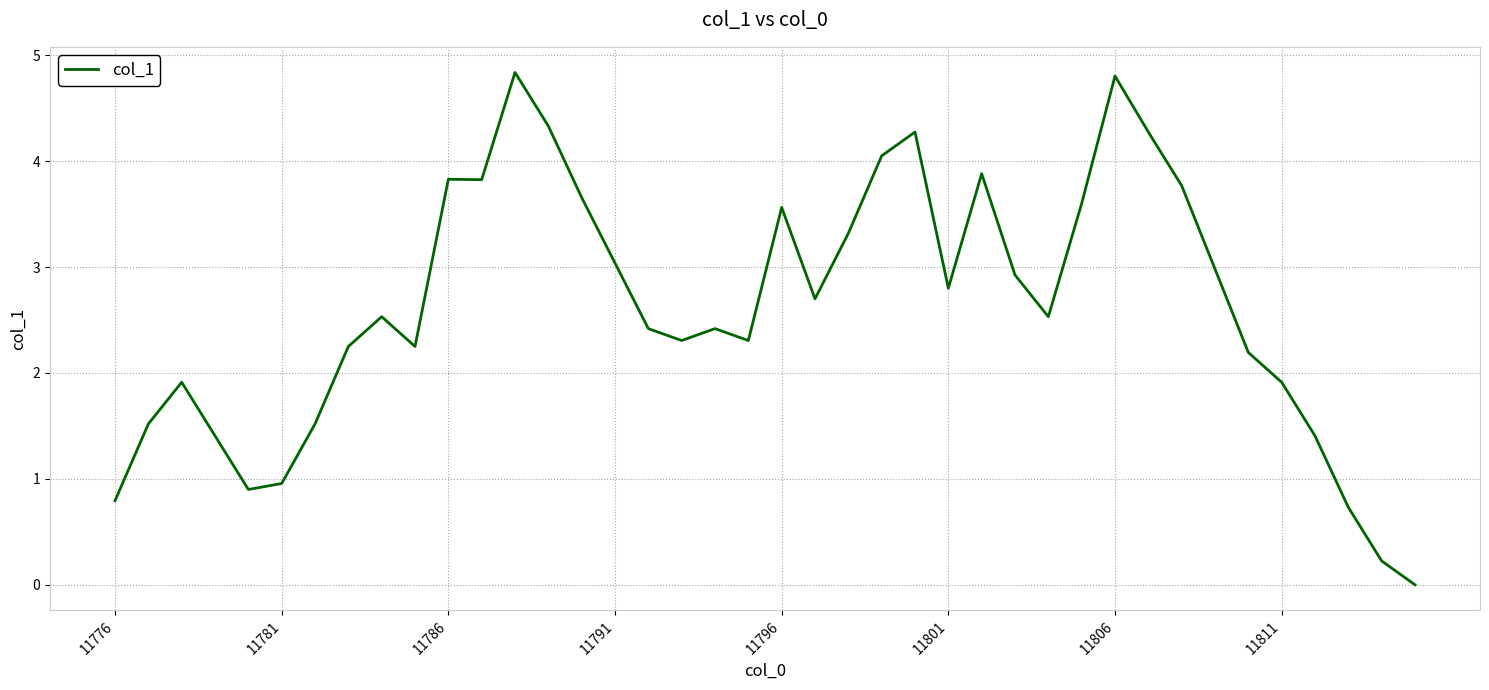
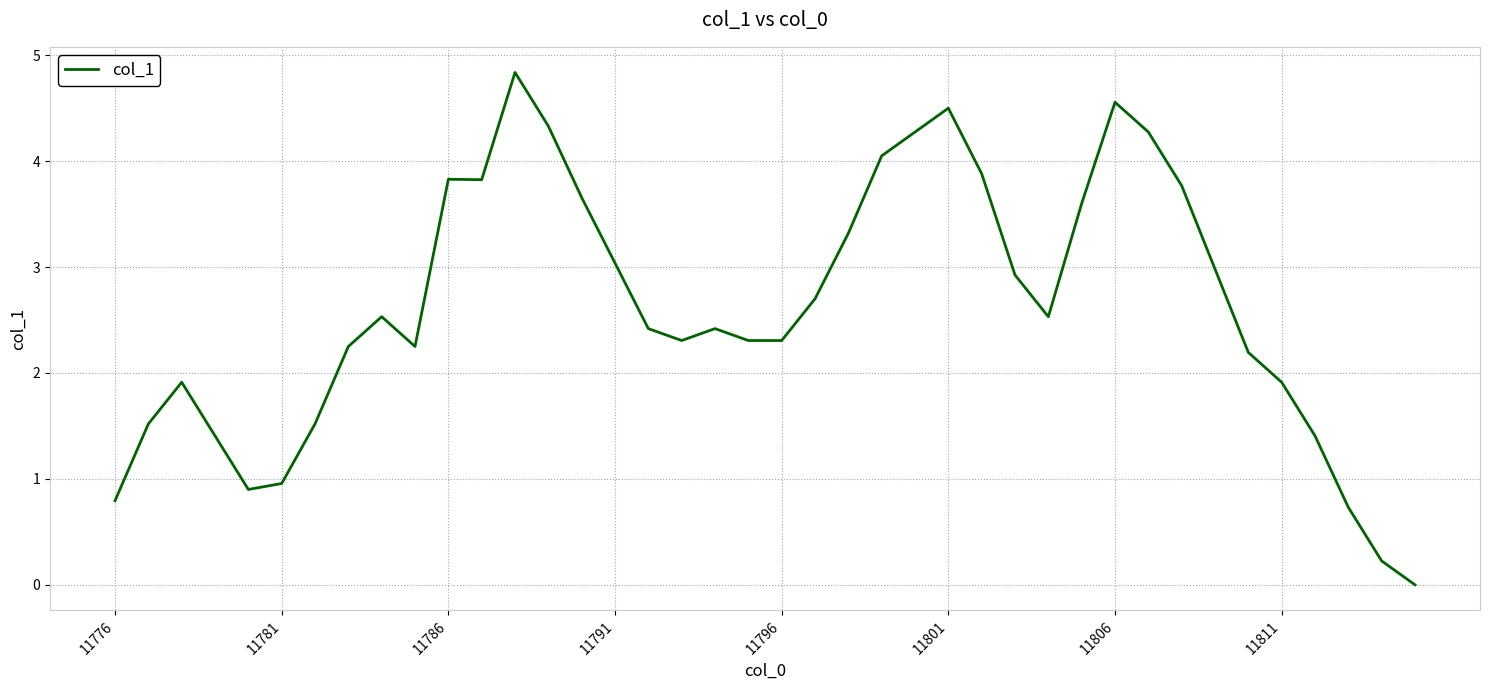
  {
    "11776": 0.79,
    "11781": 0.96,
    "11786": 3.83,
    "11791": 3.04,
-   "11796": 3.56,
-   "11801": 2.8,
-   "11806": 4.80,
+   "11796": 2.31,
+   "11801": 4.5,
+   "11806": 4.56,
    "11811": 1.91
  }
